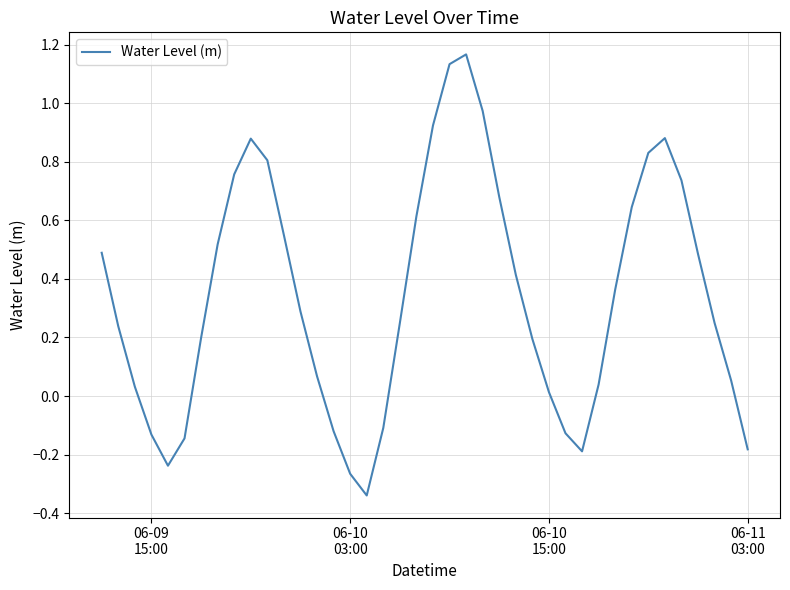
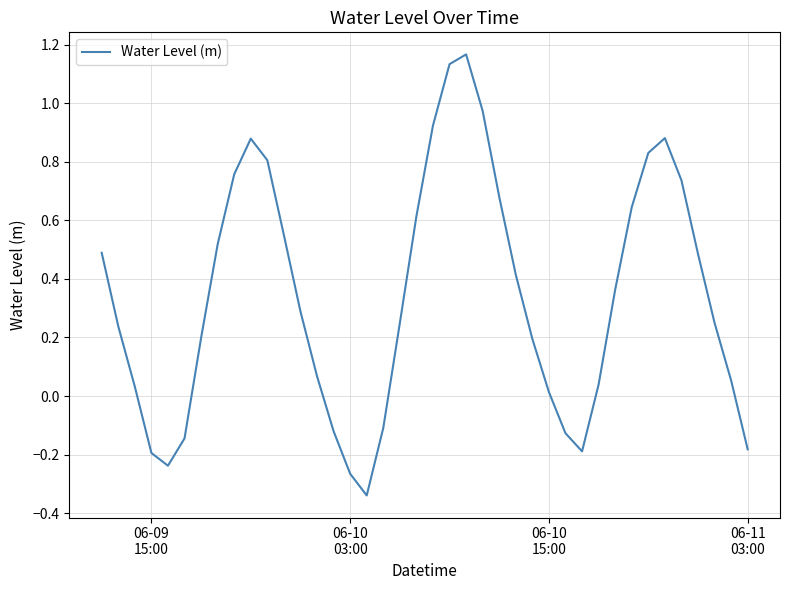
  {
-   "06-09 15:00": -0.13,
+   "06-09 15:00": -0.19,
    "06-10 03:00": -0.27,
    "06-10 15:00": 0.01,
    "06-11 03:00": -0.18
  }
